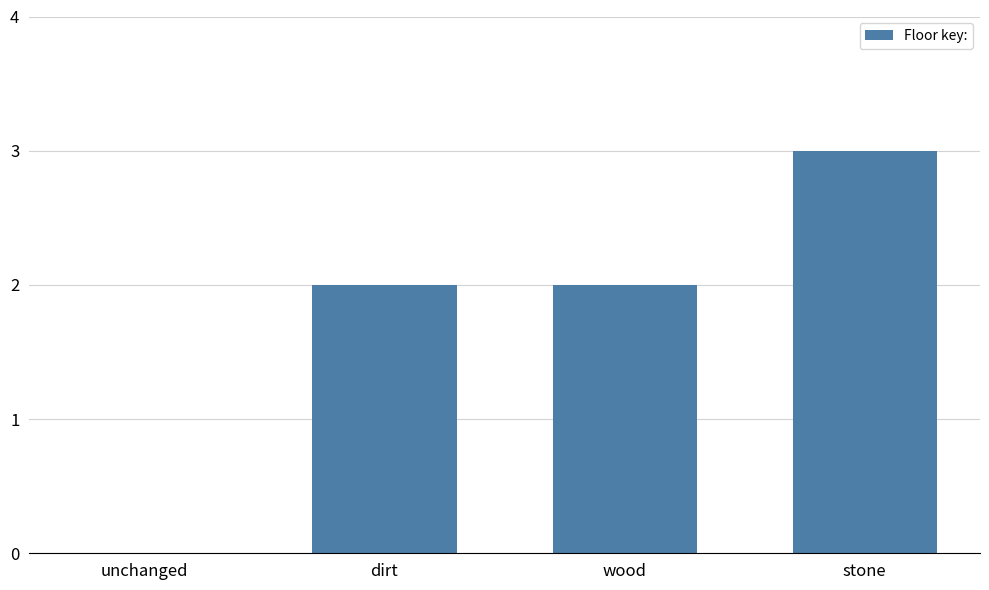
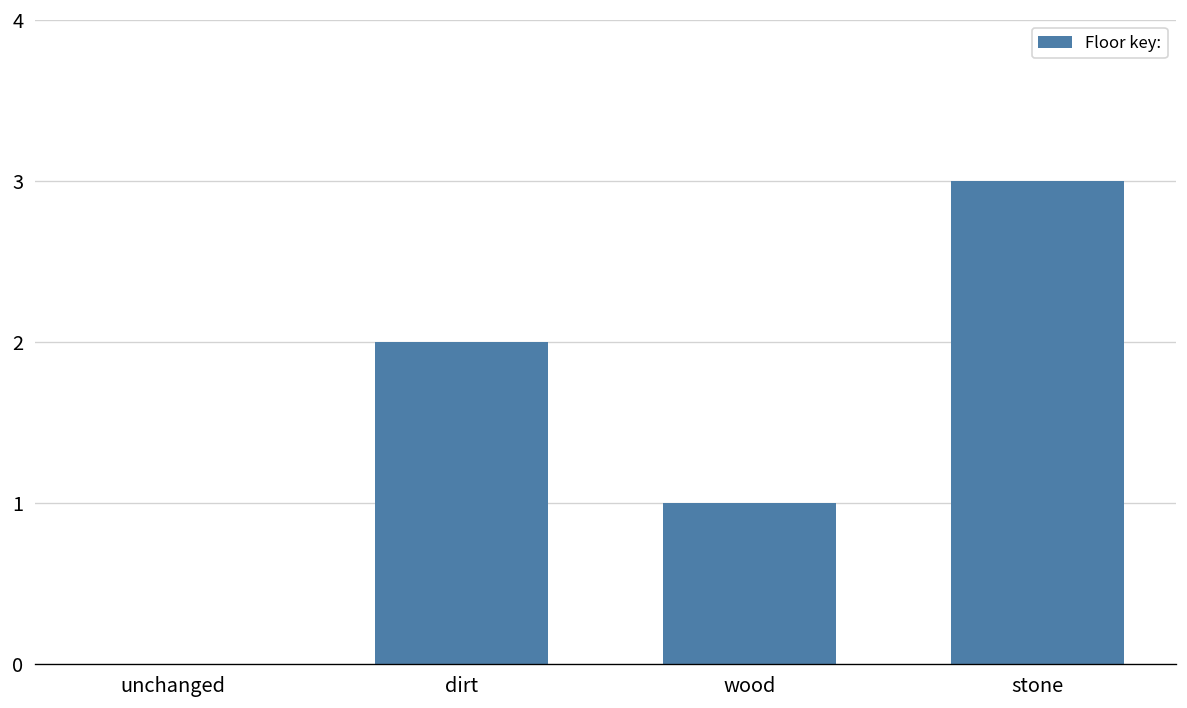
  {
    "unchanged": 0,
    "dirt": 2,
-   "wood": 2,
+   "wood": 1,
    "stone": 3
  }
